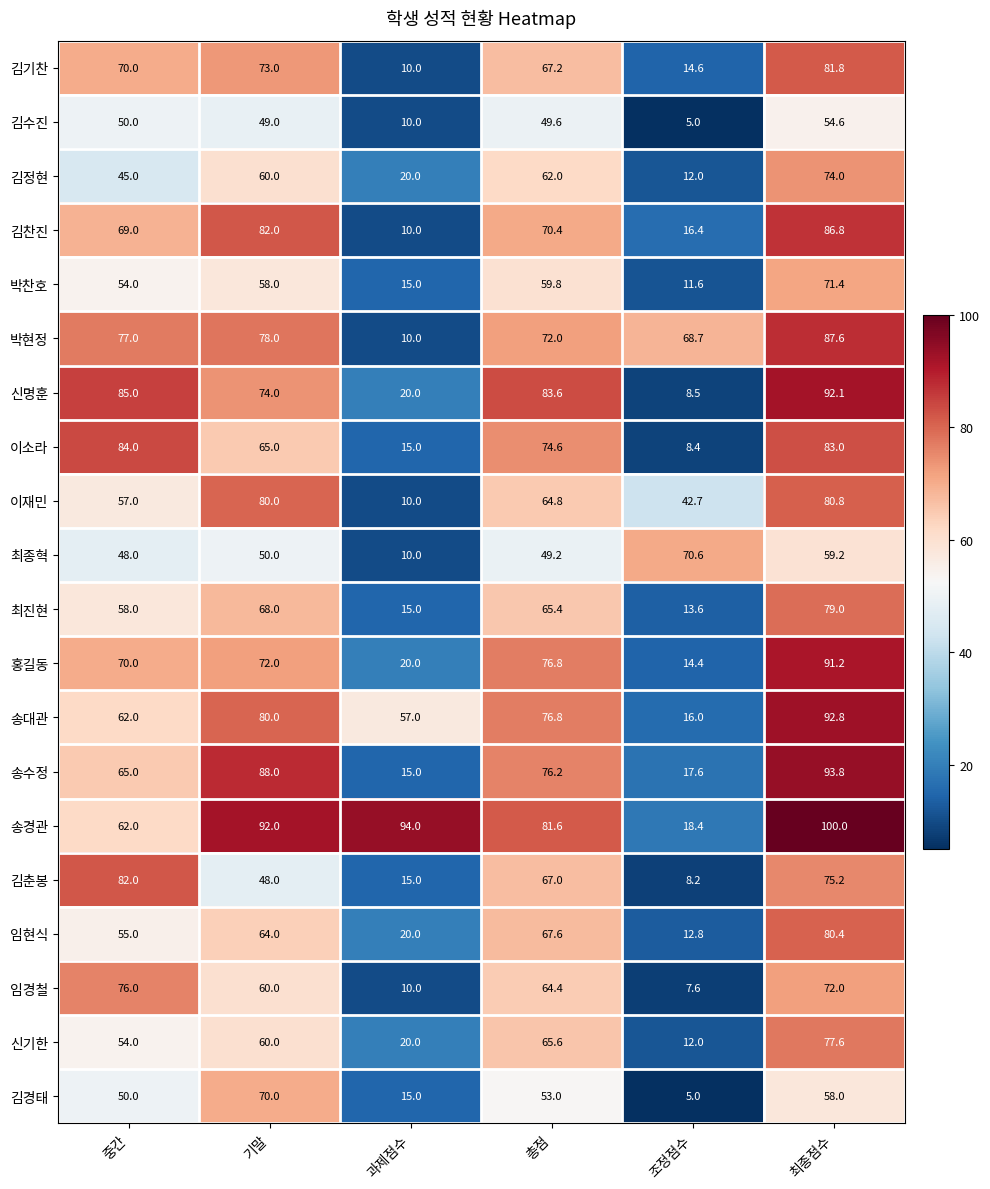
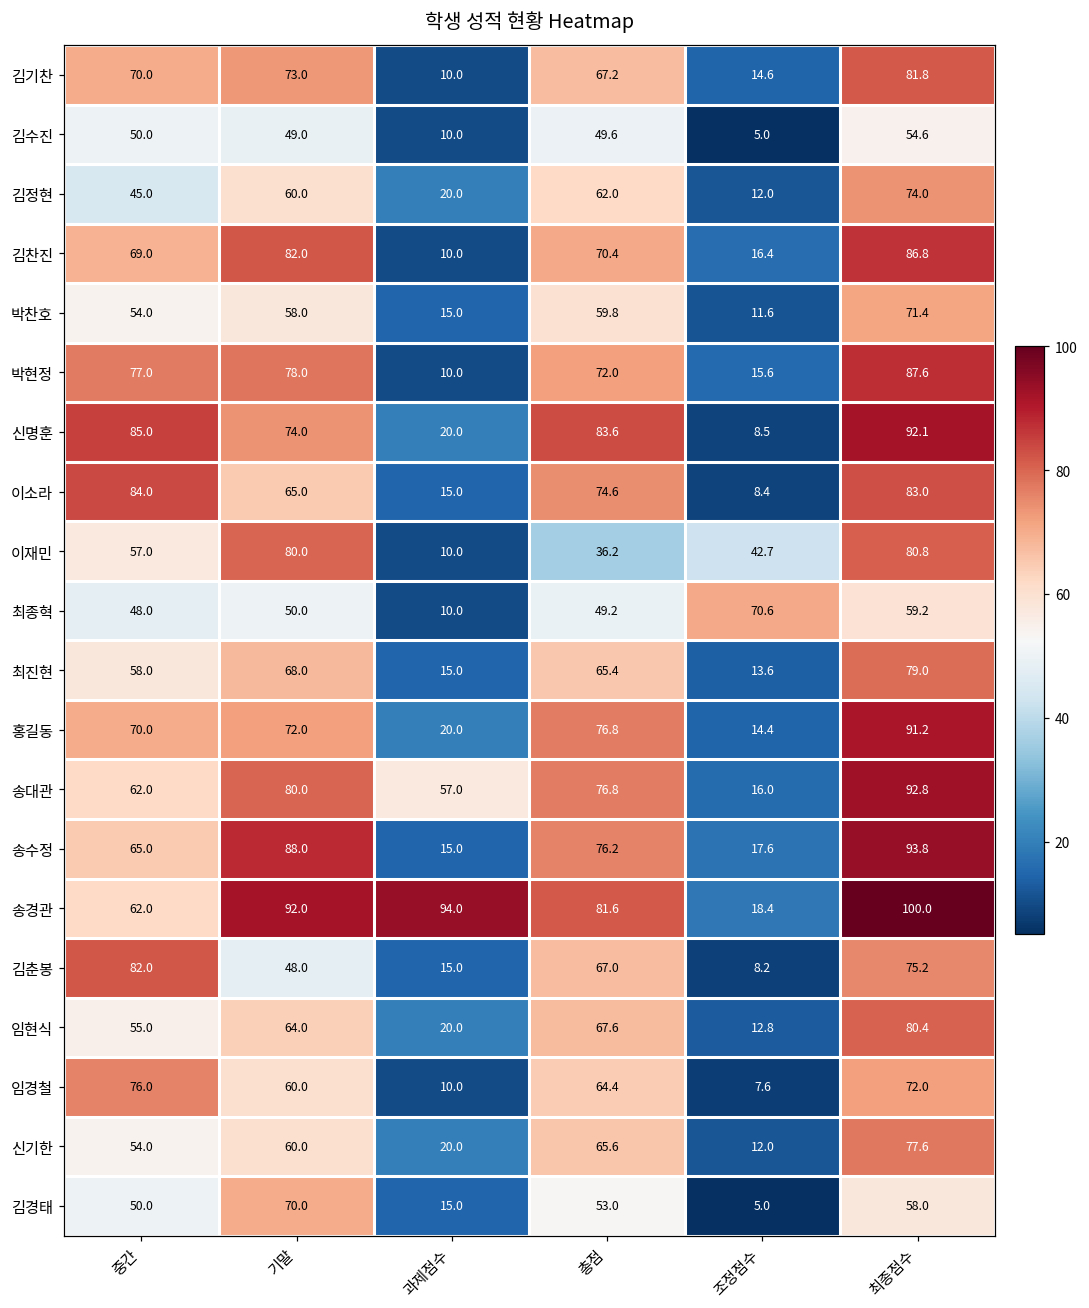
  {
    "김기찬": {
      "중간": 70.0,
      "기말": 73.0,
      "과제점수": 10.0,
      "총점": 67.2,
      "조정점수": 14.6,
      "최종점수": 81.8
    },
    "김수진": {
      "중간": 50.0,
      "기말": 49.0,
      "과제점수": 10.0,
      "총점": 49.6,
      "조정점수": 5.0,
      "최종점수": 54.6
    },
    "김정현": {
      "중간": 45.0,
      "기말": 60.0,
      "과제점수": 20.0,
      "총점": 62.0,
      "조정점수": 12.0,
      "최종점수": 74.0
    },
    "김찬진": {
      "중간": 69.0,
      "기말": 82.0,
      "과제점수": 10.0,
      "총점": 70.4,
      "조정점수": 16.4,
      "최종점수": 86.8
    },
    "박찬호": {
      "중간": 54.0,
      "기말": 58.0,
      "과제점수": 15.0,
      "총점": 59.8,
      "조정점수": 11.6,
      "최종점수": 71.4
    },
    "박현정": {
      "중간": 77.0,
      "기말": 78.0,
      "과제점수": 10.0,
      "총점": 72.0,
-     "조정점수": 68.7,
+     "조정점수": 15.6,
      "최종점수": 87.6
    },
    "신명훈": {
      "중간": 85.0,
      "기말": 74.0,
      "과제점수": 20.0,
      "총점": 83.6,
      "조정점수": 8.5,
      "최종점수": 92.1
    },
    "이소라": {
      "중간": 84.0,
      "기말": 65.0,
      "과제점수": 15.0,
      "총점": 74.6,
      "조정점수": 8.4,
      "최종점수": 83.0
    },
    "이재민": {
      "중간": 57.0,
      "기말": 80.0,
      "과제점수": 10.0,
-     "총점": 64.8,
+     "총점": 36.2,
      "조정점수": 42.7,
      "최종점수": 80.8
    },
    "최종혁": {
      "중간": 48.0,
      "기말": 50.0,
      "과제점수": 10.0,
      "총점": 49.2,
      "조정점수": 70.6,
      "최종점수": 59.2
    },
    "최진현": {
      "중간": 58.0,
      "기말": 68.0,
      "과제점수": 15.0,
      "총점": 65.4,
      "조정점수": 13.6,
      "최종점수": 79.0
    },
    "홍길동": {
      "중간": 70.0,
      "기말": 72.0,
      "과제점수": 20.0,
      "총점": 76.8,
      "조정점수": 14.4,
      "최종점수": 91.2
    },
    "송대관": {
      "중간": 62.0,
      "기말": 80.0,
      "과제점수": 57.0,
      "총점": 76.8,
      "조정점수": 16.0,
      "최종점수": 92.8
    },
    "송수정": {
      "중간": 65.0,
      "기말": 88.0,
      "과제점수": 15.0,
      "총점": 76.2,
      "조정점수": 17.6,
      "최종점수": 93.8
    },
    "송경관": {
      "중간": 62.0,
      "기말": 92.0,
      "과제점수": 94.0,
      "총점": 81.6,
      "조정점수": 18.4,
      "최종점수": 100.0
    },
    "김춘봉": {
      "중간": 82.0,
      "기말": 48.0,
      "과제점수": 15.0,
      "총점": 67.0,
      "조정점수": 8.2,
      "최종점수": 75.2
    },
    "임현식": {
      "중간": 55.0,
      "기말": 64.0,
      "과제점수": 20.0,
      "총점": 67.6,
      "조정점수": 12.8,
      "최종점수": 80.4
    },
    "임경철": {
      "중간": 76.0,
      "기말": 60.0,
      "과제점수": 10.0,
      "총점": 64.4,
      "조정점수": 7.6,
      "최종점수": 72.0
    },
    "신기한": {
      "중간": 54.0,
      "기말": 60.0,
      "과제점수": 20.0,
      "총점": 65.6,
      "조정점수": 12.0,
      "최종점수": 77.6
    },
    "김경태": {
      "중간": 50.0,
      "기말": 70.0,
      "과제점수": 15.0,
      "총점": 53.0,
      "조정점수": 5.0,
      "최종점수": 58.0
    }
  }
